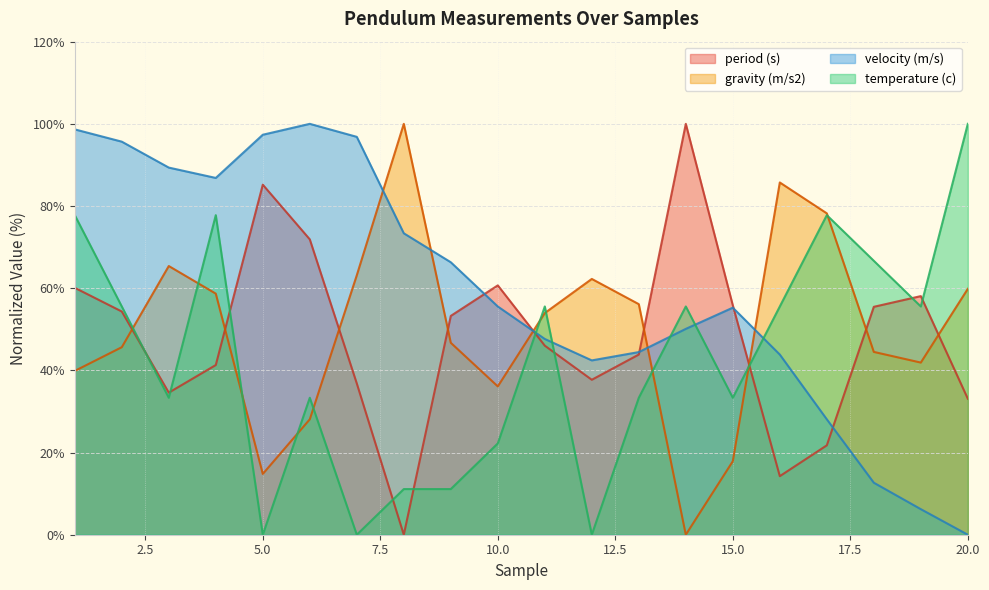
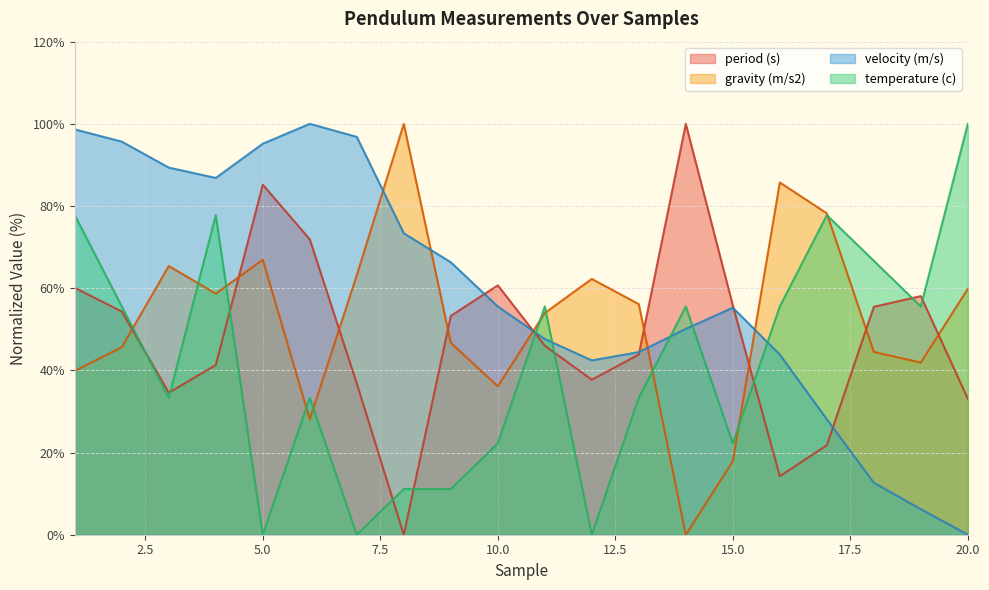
  {
    "period (s)": {
      "5.0": "85%",
      "10.0": "61%",
      "20.0": "33%"
    },
    "gravity (m/s2)": {
-     "5.0": "15%",
+     "5.0": "67%",
      "10.0": "36%",
      "15.0": "18%",
      "20.0": "60%"
    },
    "velocity (m/s)": {
-     "5.0": "97%",
+     "5.0": "95%",
      "10.0": "56%",
      "20.0": "0%"
    },
    "temperature (c)": {
      "5.0": "0%",
      "10.0": "22%",
-     "15.0": "33%",
+     "15.0": "22%",
      "20.0": "100%"
    }
  }
